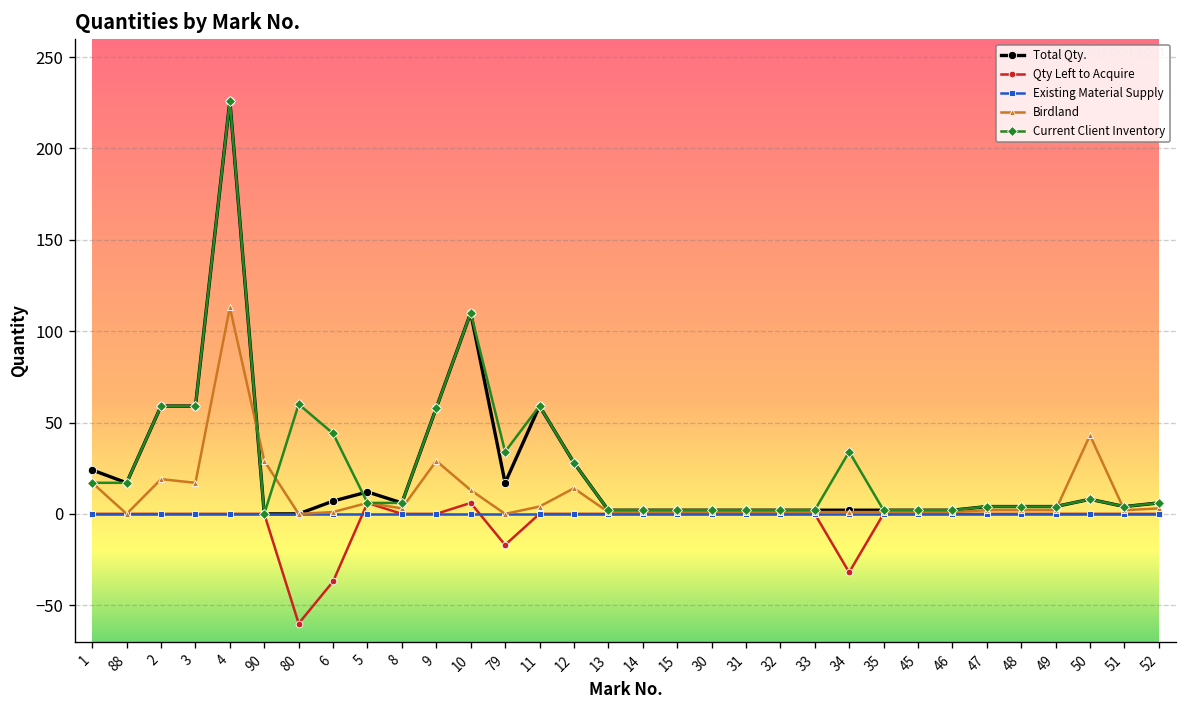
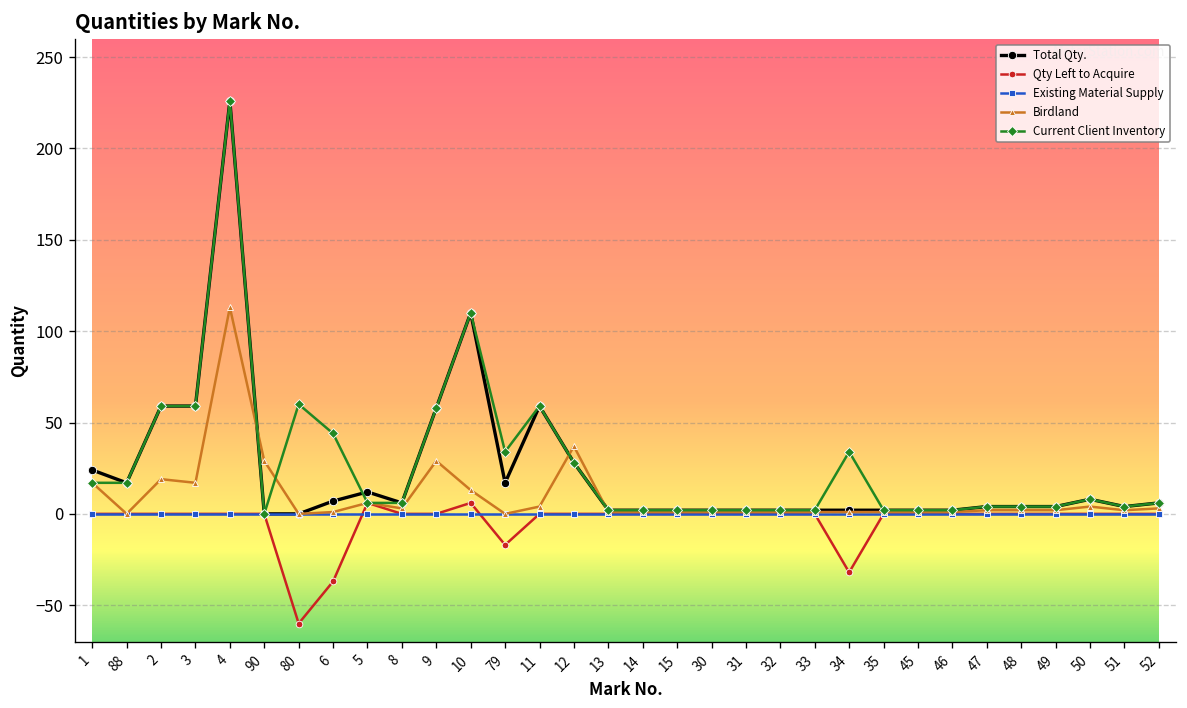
  {
    "Total Qty.": {
      "1": 24,
      "6": 7,
      "5": 12,
      "79": 17
    },
    "Qty Left to Acquire": {
      "80": -60,
      "6": -37,
      "10": 6,
      "79": -17,
      "34": -32
    },
    "Existing Material Supply": {
      "5": 0,
      "10": 0
    },
    "Birdland": {
      "2": 19,
      "3": 17,
      "4": 113,
      "90": 29,
      "8": 3,
      "9": 29,
      "10": 13,
      "11": 4,
-     "12": 14,
+     "12": 37,
      "47": 2,
      "48": 2,
      "49": 2,
-     "50": 43,
+     "50": 4,
      "51": 2,
      "52": 3
    },
    "Current Client Inventory": {
      "80": 60,
      "6": 44,
      "79": 34,
      "34": 34
    }
  }
